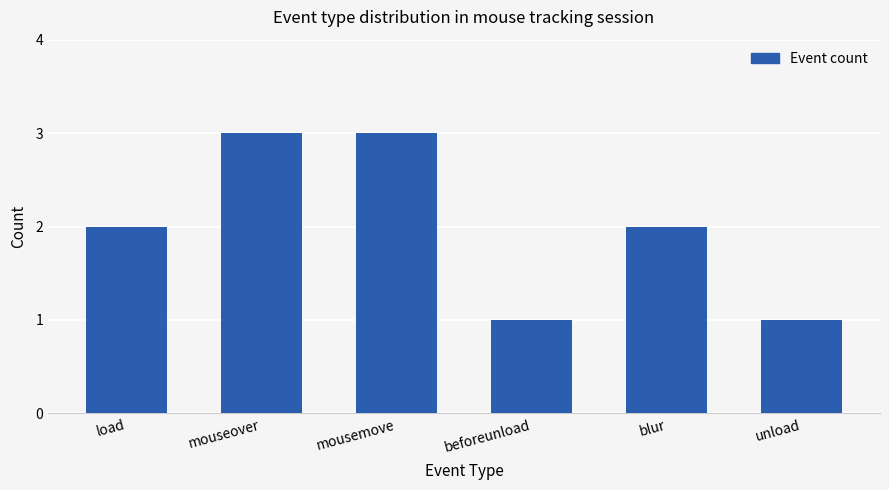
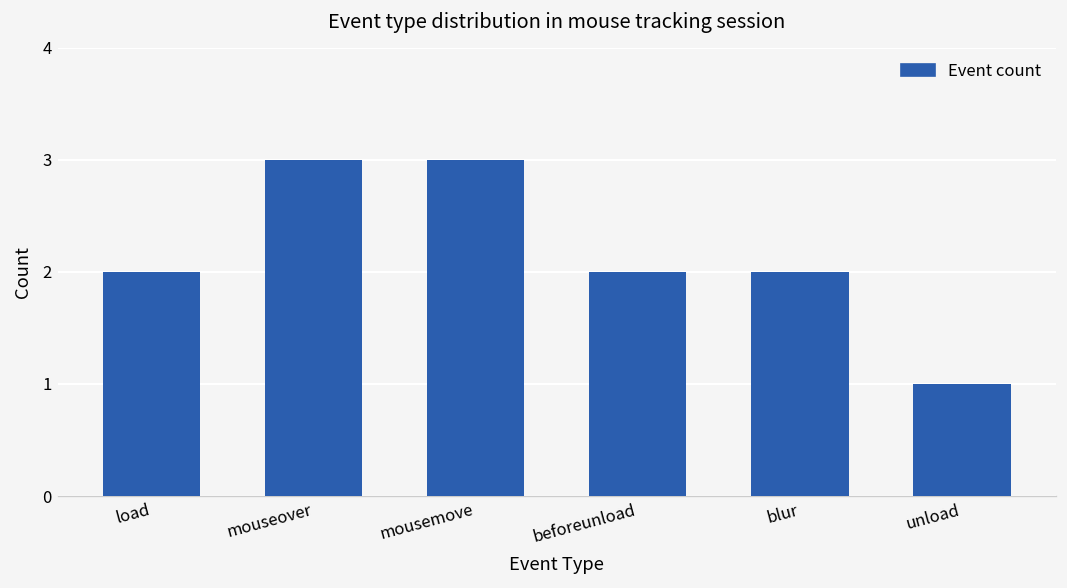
  {
    "load": 2,
    "mouseover": 3,
    "mousemove": 3,
-   "beforeunload": 1,
+   "beforeunload": 2,
    "blur": 2,
    "unload": 1
  }
